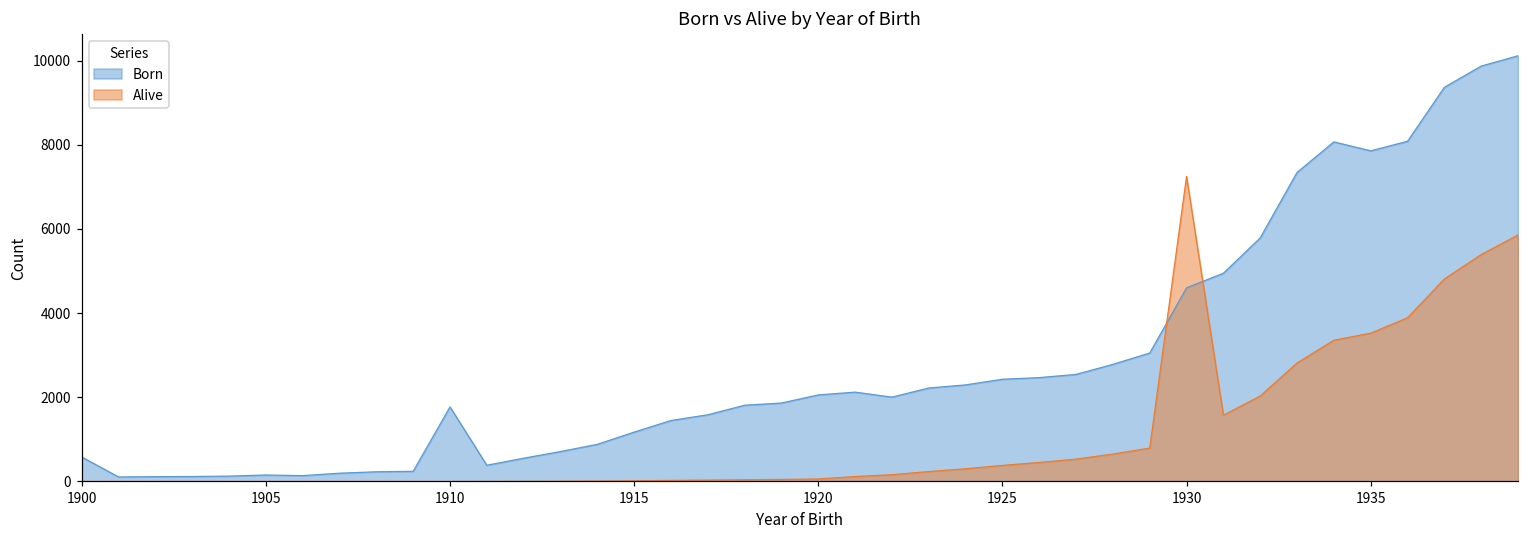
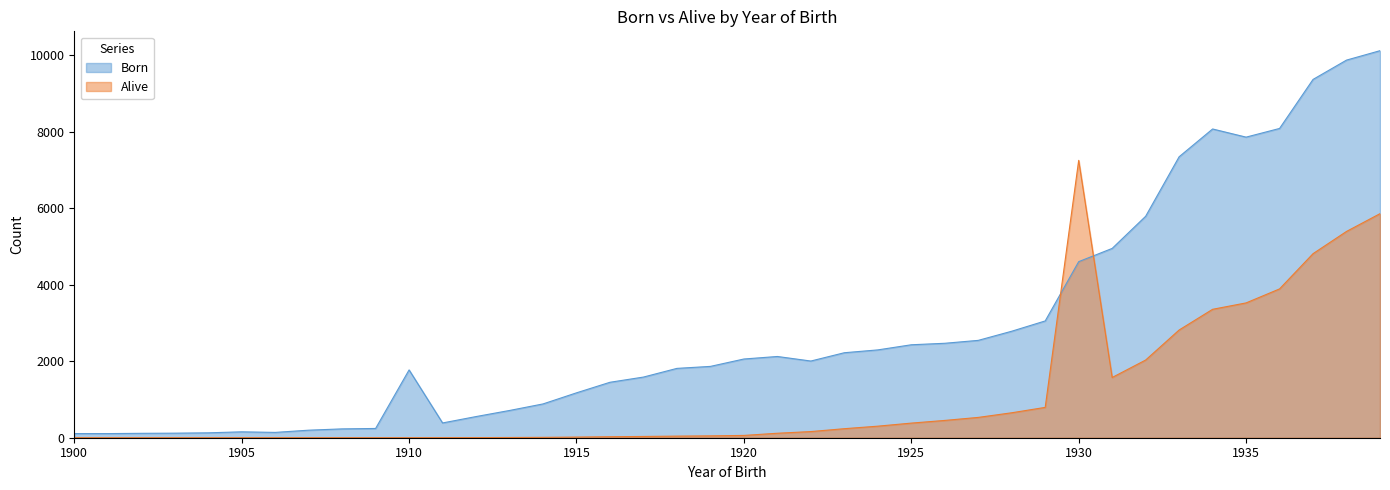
  {
    "Born": {
-     "1900": 600,
+     "1900": 100,
      "1905": 200,
      "1910": 1800,
      "1915": 1200,
      "1920": 2100,
      "1925": 2400,
      "1930": 4600,
      "1935": 7900
    },
    "Alive": {
      "1900": 0,
      "1905": 0,
      "1910": 0,
      "1915": 0,
      "1920": 100,
      "1925": 400,
      "1930": 7200,
      "1935": 3500
    }
  }
